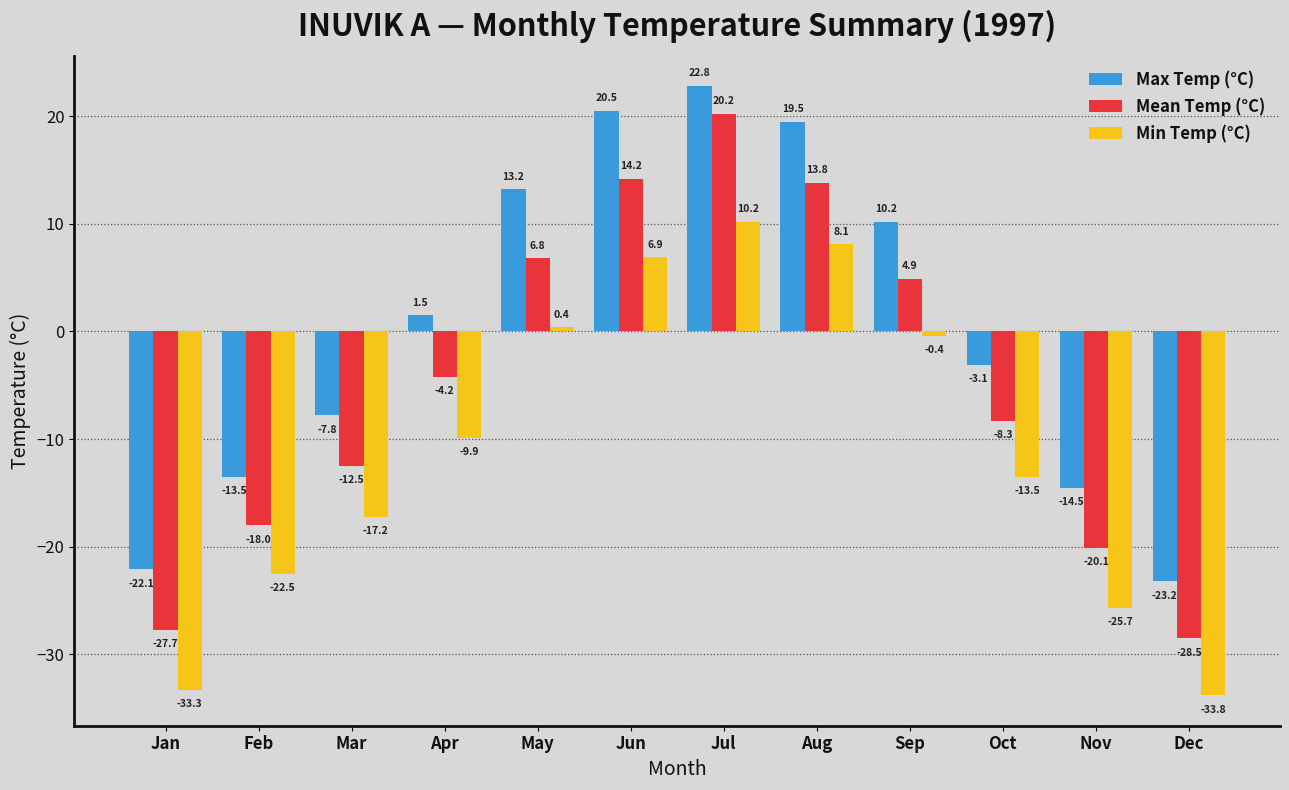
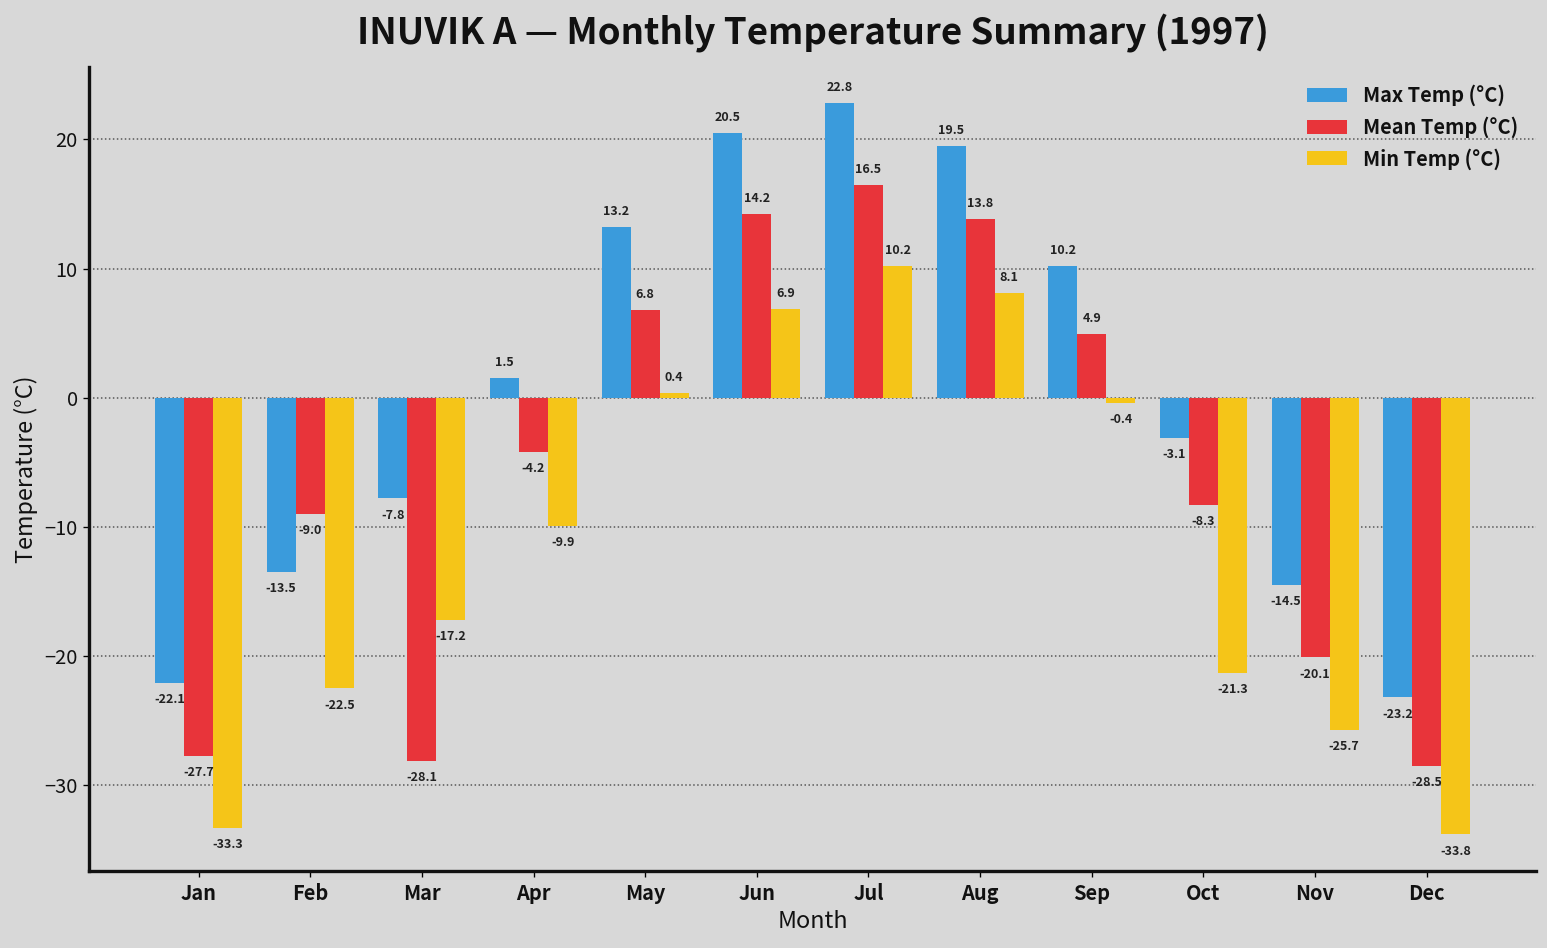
  {
    "Max Temp (°C)": {
      "Jan": -22.1,
      "Feb": -13.5,
      "Mar": -7.8,
      "Apr": 1.5,
      "May": 13.2,
      "Jun": 20.5,
      "Jul": 22.8,
      "Aug": 19.5,
      "Sep": 10.2,
      "Oct": -3.1,
      "Nov": -14.5,
      "Dec": -23.2
    },
    "Mean Temp (°C)": {
      "Jan": -27.7,
-     "Feb": -18.0,
-     "Mar": -12.5,
+     "Feb": -9.0,
+     "Mar": -28.1,
      "Apr": -4.2,
      "May": 6.8,
      "Jun": 14.2,
-     "Jul": 20.2,
+     "Jul": 16.5,
      "Aug": 13.8,
      "Sep": 4.9,
      "Oct": -8.3,
      "Nov": -20.1,
      "Dec": -28.5
    },
    "Min Temp (°C)": {
      "Jan": -33.3,
      "Feb": -22.5,
      "Mar": -17.2,
      "Apr": -9.9,
      "May": 0.4,
      "Jun": 6.9,
      "Jul": 10.2,
      "Aug": 8.1,
      "Sep": -0.4,
-     "Oct": -13.5,
+     "Oct": -21.3,
      "Nov": -25.7,
      "Dec": -33.8
    }
  }
